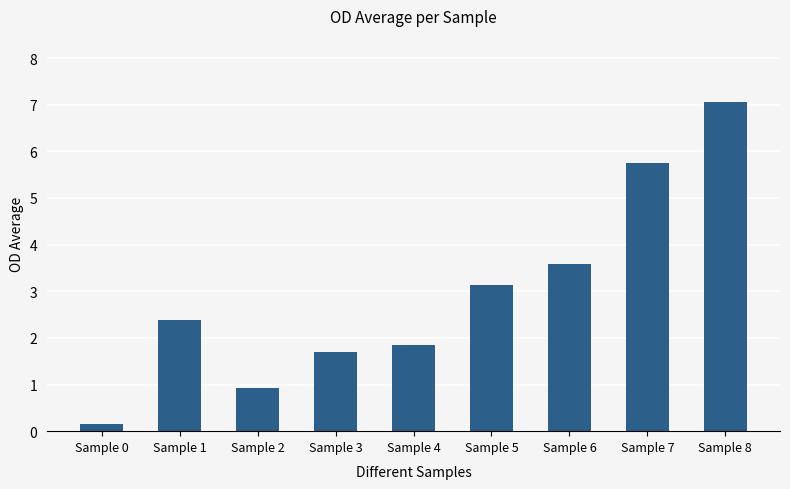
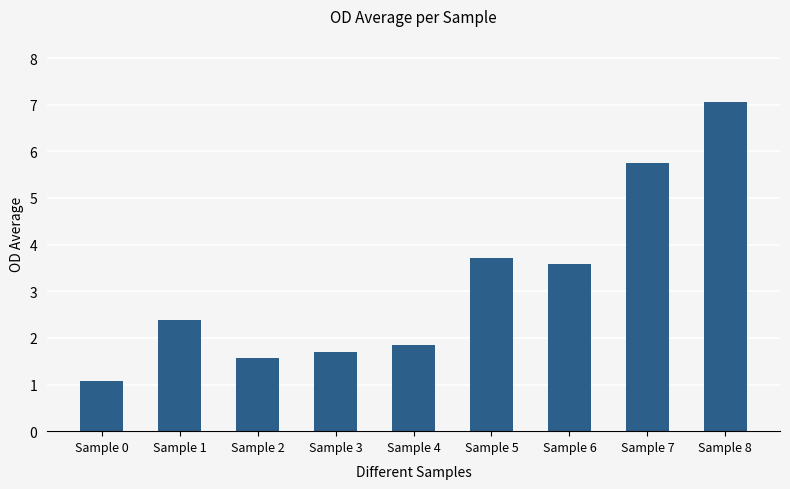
  {
-   "Sample 0": 0.2,
+   "Sample 0": 1.1,
    "Sample 1": 2.4,
-   "Sample 2": 0.9,
+   "Sample 2": 1.6,
    "Sample 3": 1.7,
    "Sample 4": 1.8,
-   "Sample 5": 3.1,
+   "Sample 5": 3.7,
    "Sample 6": 3.6,
    "Sample 7": 5.8,
    "Sample 8": 7.1
  }
